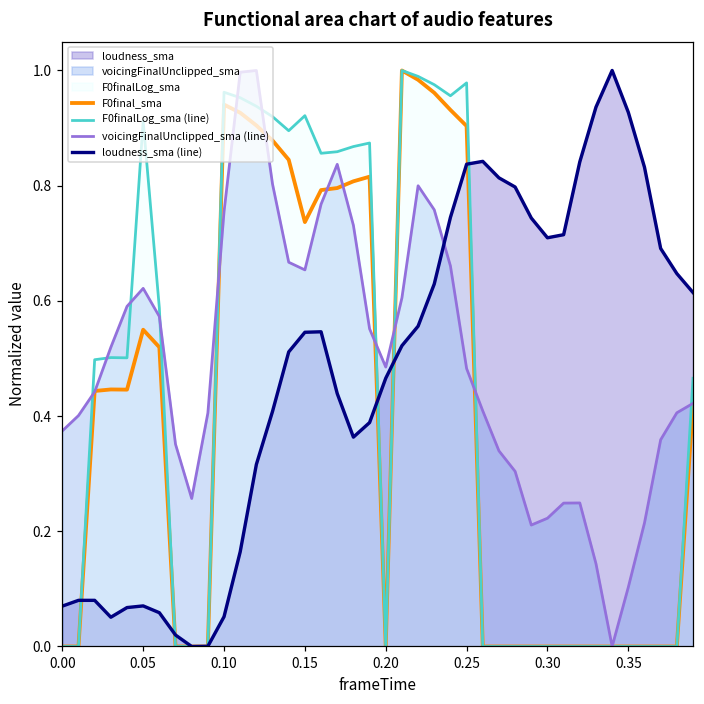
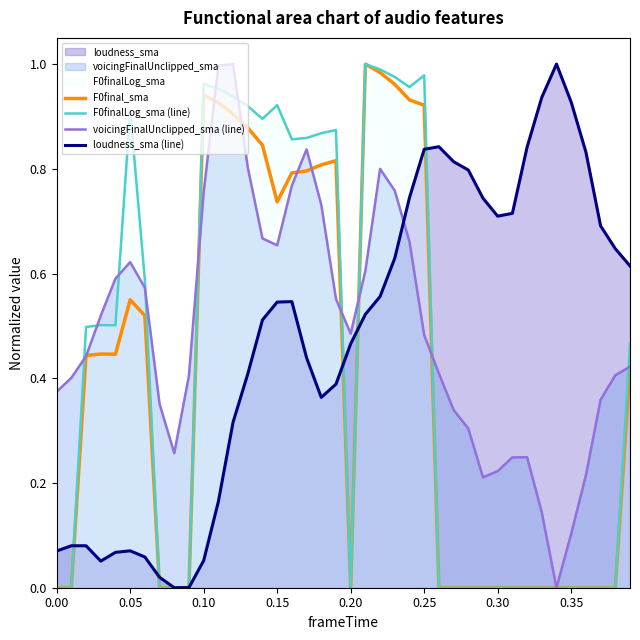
  {
    "F0final_sma": {
      "0.05": 0.55,
      "0.15": 0.74,
-     "0.25": 0.90
+     "0.25": 0.92
    },
    "F0finalLog_sma": {
      "0.15": 0.92,
      "0.25": 0.98
    }
  }
